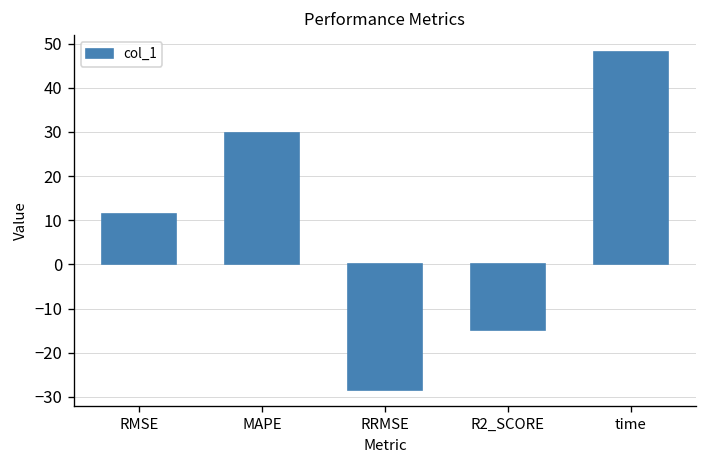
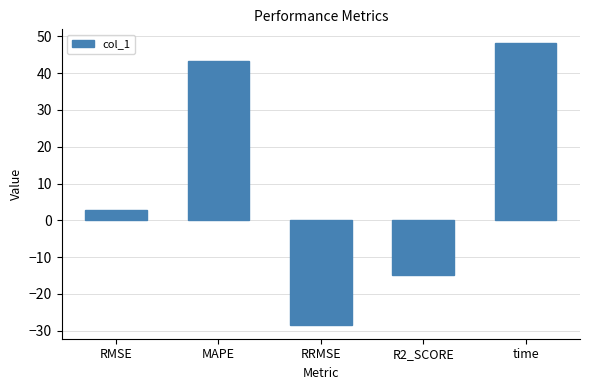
  {
-   "RMSE": 12,
-   "MAPE": 30,
+   "RMSE": 3,
+   "MAPE": 43,
    "RRMSE": -28,
    "R2_SCORE": -15,
    "time": 48
  }
